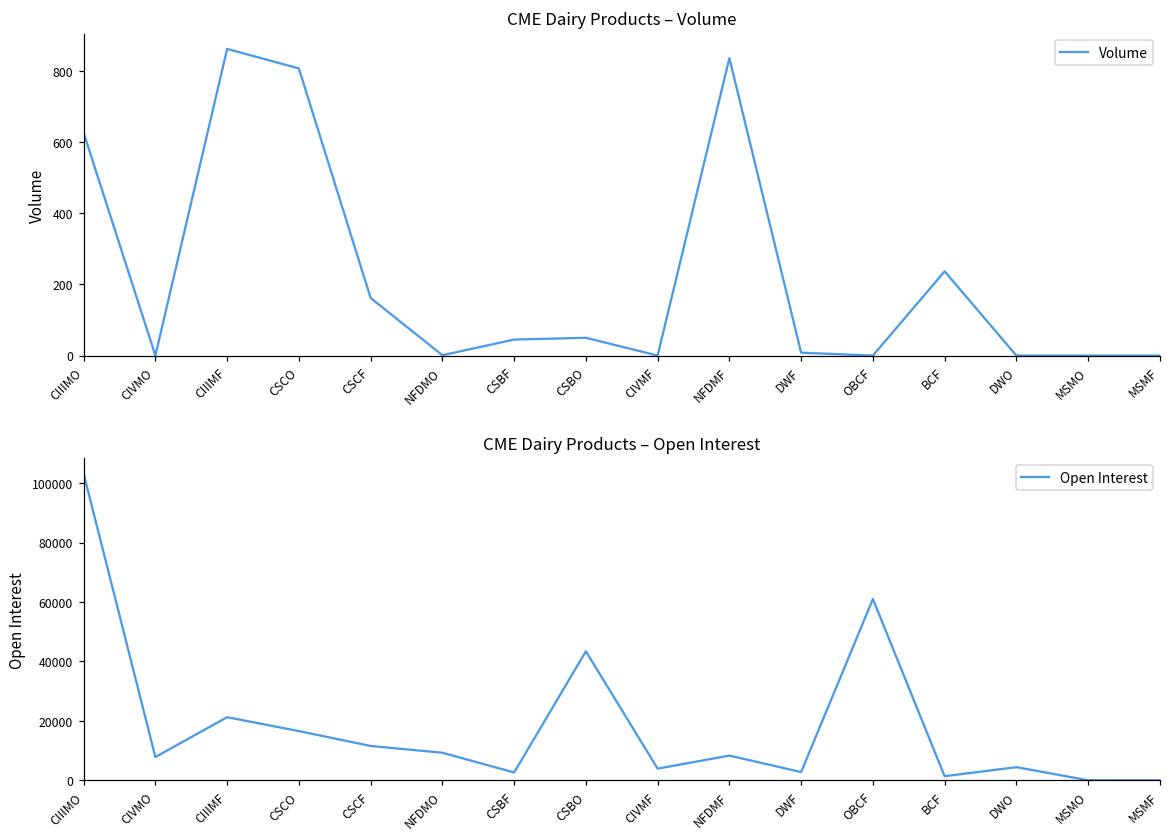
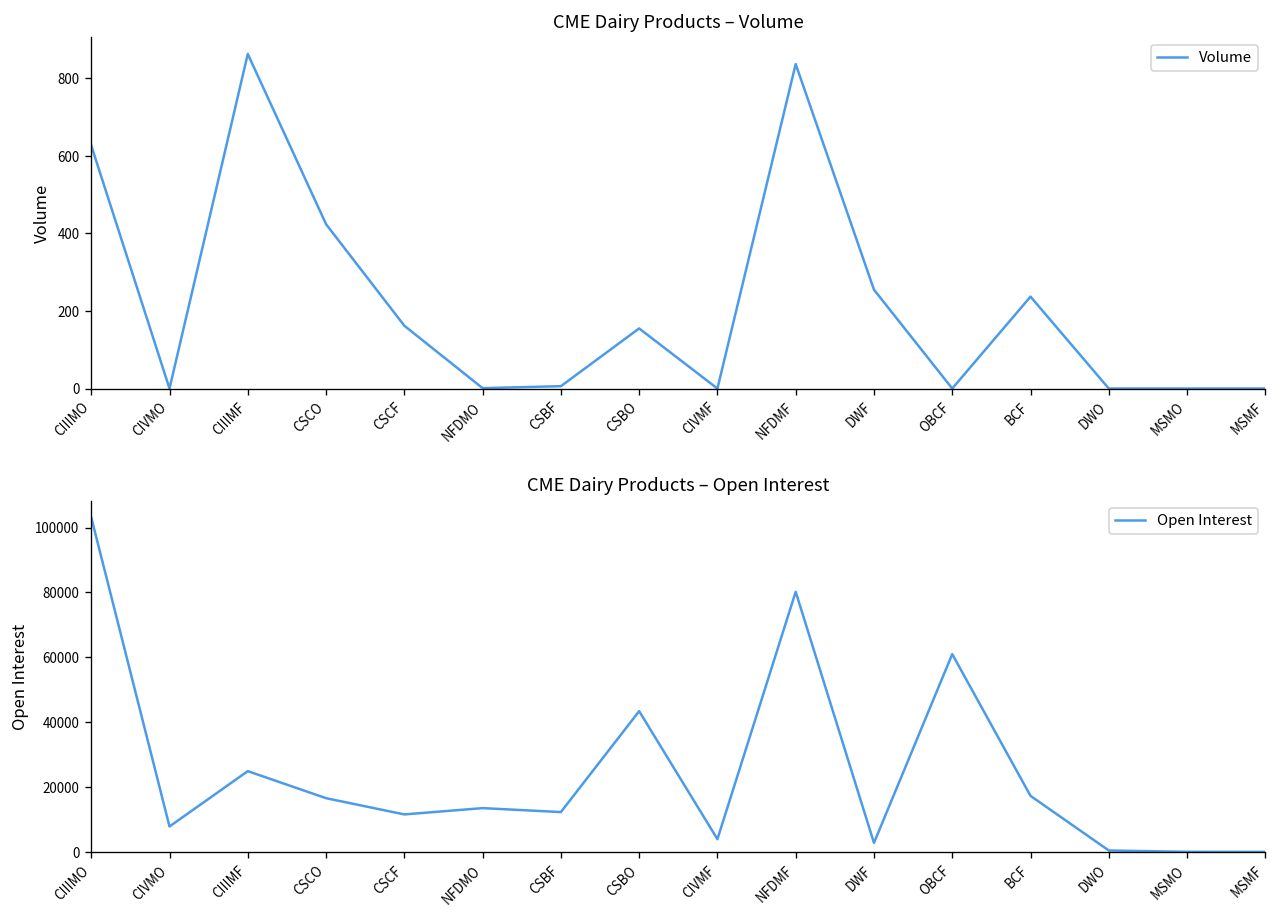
  {
    "CME Dairy Products – Volume": {
      "CIIIMO": 630,
      "CIVMO": 0,
      "CIIIМF": 860,
-     "CSCO": 810,
+     "CSCO": 420,
      "CSCF": 160,
      "NFDMO": 0,
-     "CSBF": 50,
-     "CSBO": 50,
+     "CSBF": 10,
+     "CSBO": 160,
      "CIVMF": 0,
      "NFDMF": 840,
-     "DWF": 10,
+     "DWF": 260,
      "OBCF": 0,
      "BCF": 240,
      "DWO": 0,
      "MSMO": 0,
      "MSMF": 0
    },
    "CME Dairy Products – Open Interest": {
      "CIIIMO": 103000,
      "CIVMO": 8000,
-     "CIIIМF": 21000,
+     "CIIIМF": 25000,
      "CSCO": 17000,
      "CSCF": 12000,
-     "NFDMO": 9000,
-     "CSBF": 3000,
+     "NFDMO": 13000,
+     "CSBF": 12000,
      "CSBO": 43000,
      "CIVMF": 4000,
-     "NFDMF": 8000,
+     "NFDMF": 80000,
      "DWF": 3000,
      "OBCF": 61000,
-     "BCF": 1000,
-     "DWO": 4000,
+     "BCF": 17000,
+     "DWO": 0,
      "MSMO": 0,
      "MSMF": 0
    }
  }
